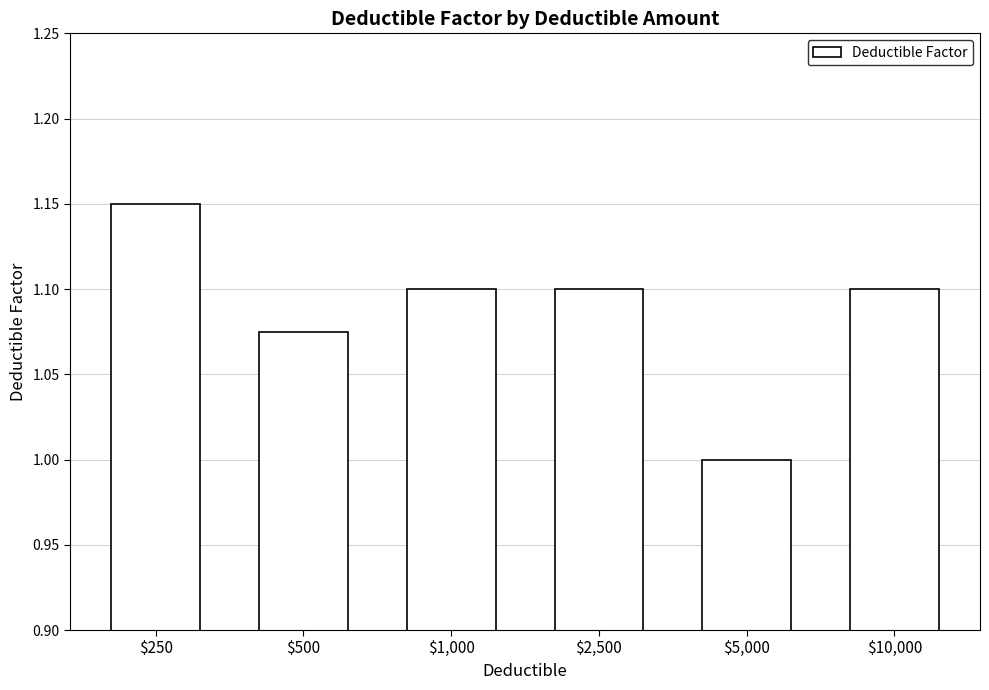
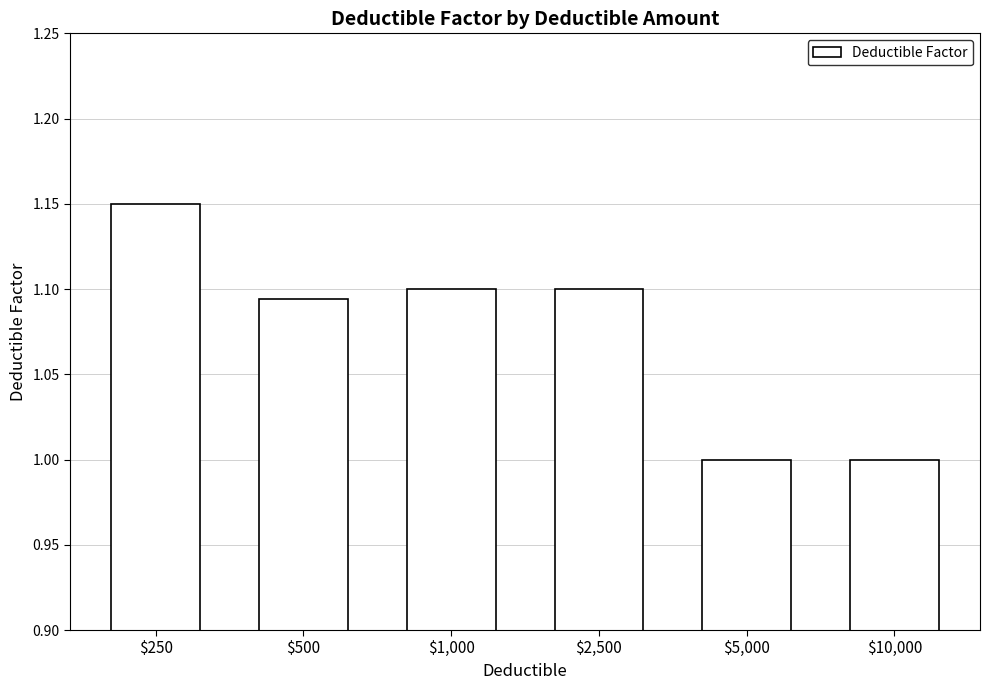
  {
    "$250": 1.150,
-   "$500": 1.075,
+   "$500": 1.094,
    "$1,000": 1.100,
    "$2,500": 1.100,
    "$5,000": 1.000,
-   "$10,000": 1.1
+   "$10,000": 1.0
  }
